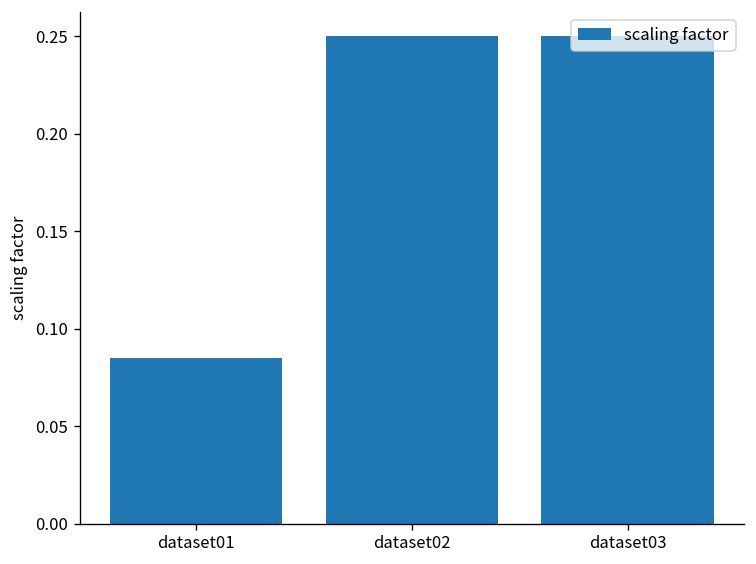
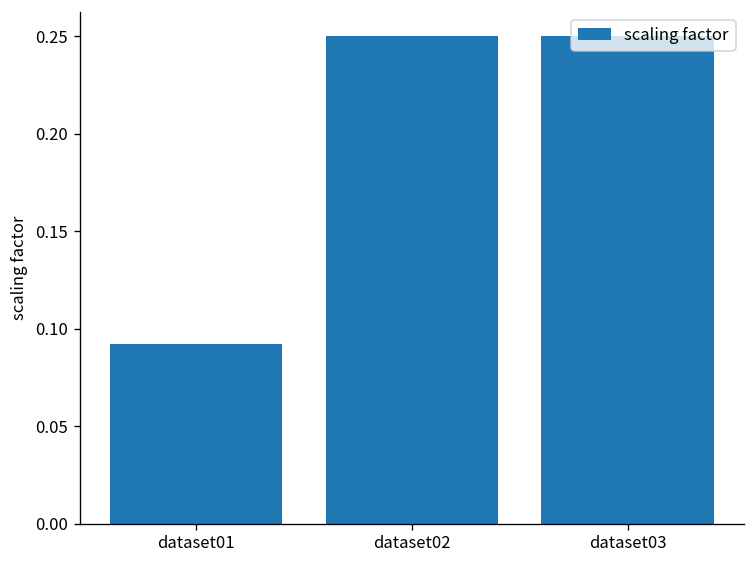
  {
-   "dataset01": 0.085,
+   "dataset01": 0.092,
    "dataset02": 0.250
  }
